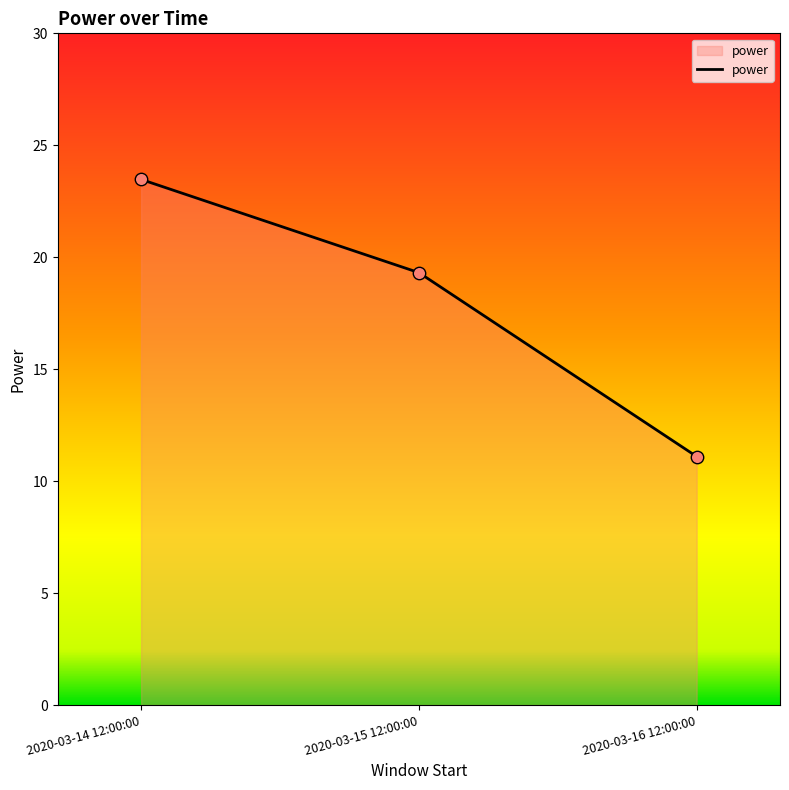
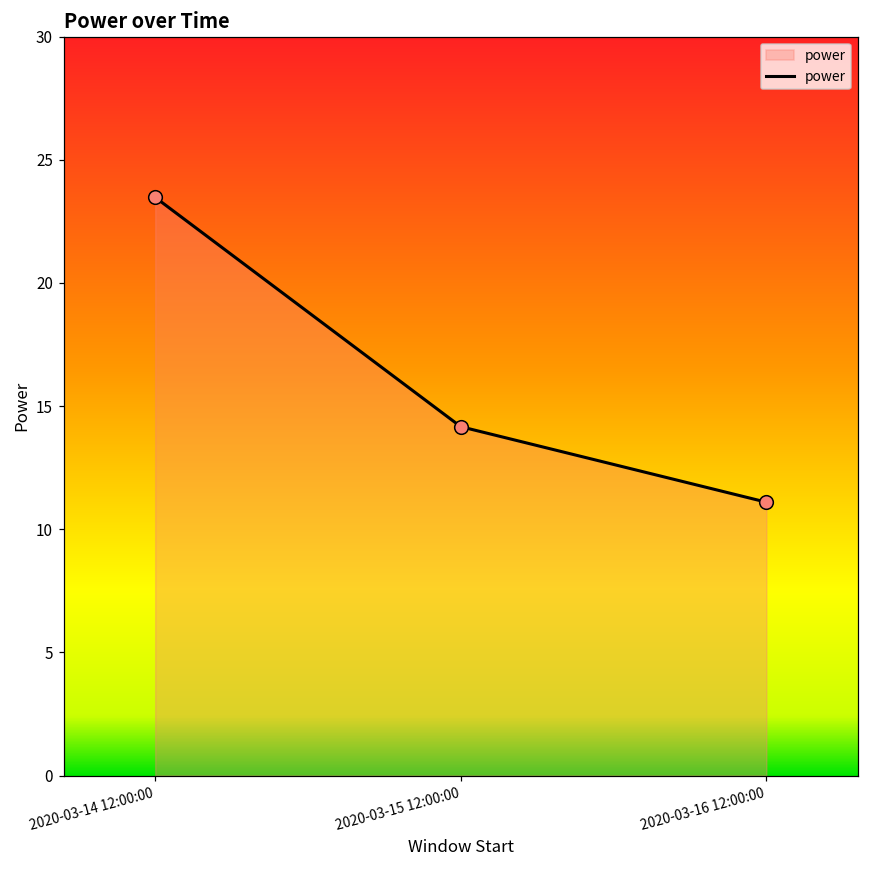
  {
    "2020-03-14 12:00:00": 23.5,
-   "2020-03-15 12:00:00": 19.3,
+   "2020-03-15 12:00:00": 14.2,
    "2020-03-16 12:00:00": 11.1
  }
